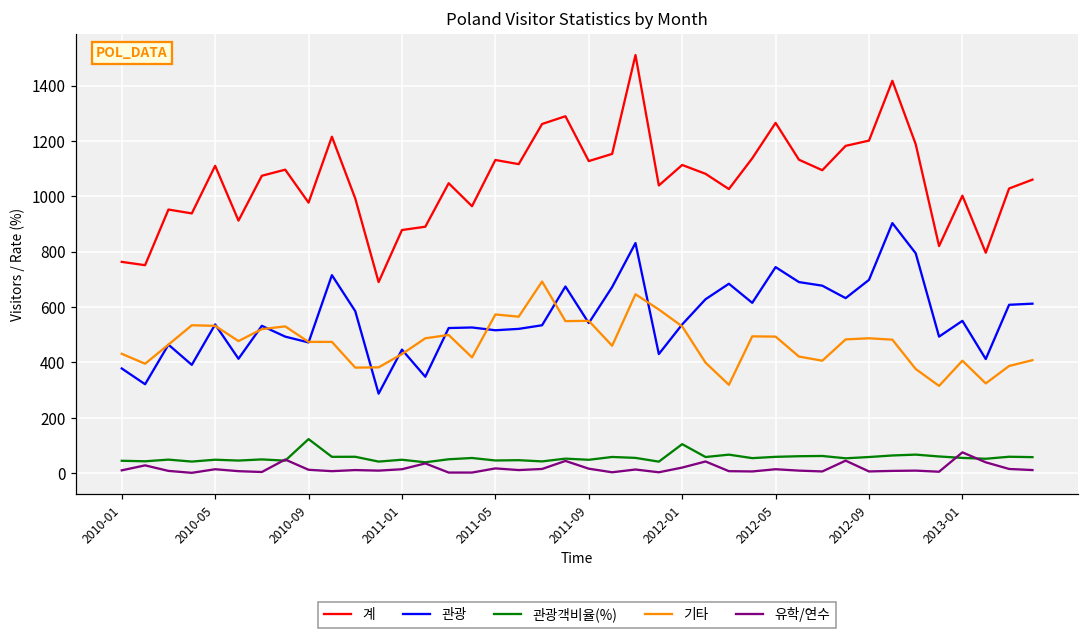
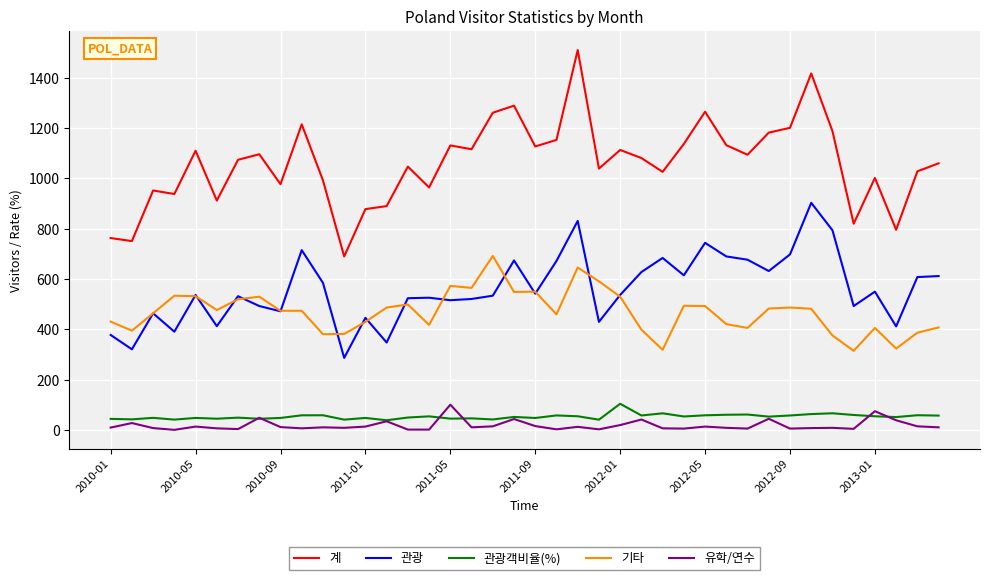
  {
    "계": {
      "2010-01": 760,
      "2010-05": 1110,
      "2010-09": 980,
      "2011-01": 880,
      "2011-05": 1130,
      "2011-09": 1130,
      "2012-01": 1110,
      "2012-05": 1270,
      "2012-09": 1200,
      "2013-01": 1000
    },
    "관광": {
      "2010-01": 380,
      "2011-01": 450,
      "2011-05": 520,
      "2012-05": 740,
      "2012-09": 700,
      "2013-01": 550
    },
    "관광객비율(%)": {
      "2010-01": 40,
      "2010-05": 50,
-     "2010-09": 120,
+     "2010-09": 50,
      "2011-01": 50,
      "2011-05": 50,
      "2011-09": 50,
      "2012-01": 100,
      "2012-05": 60,
      "2012-09": 60,
      "2013-01": 50
    },
    "기타": {
      "2010-01": 430,
      "2011-01": 430,
      "2011-05": 570,
      "2012-05": 490,
      "2012-09": 490,
      "2013-01": 410
    },
    "유학/연수": {
      "2010-01": 10,
      "2010-05": 10,
      "2010-09": 10,
      "2011-01": 10,
-     "2011-05": 20,
+     "2011-05": 100,
      "2011-09": 20,
      "2012-01": 20,
      "2012-05": 10,
      "2012-09": 10,
      "2013-01": 80
    }
  }
